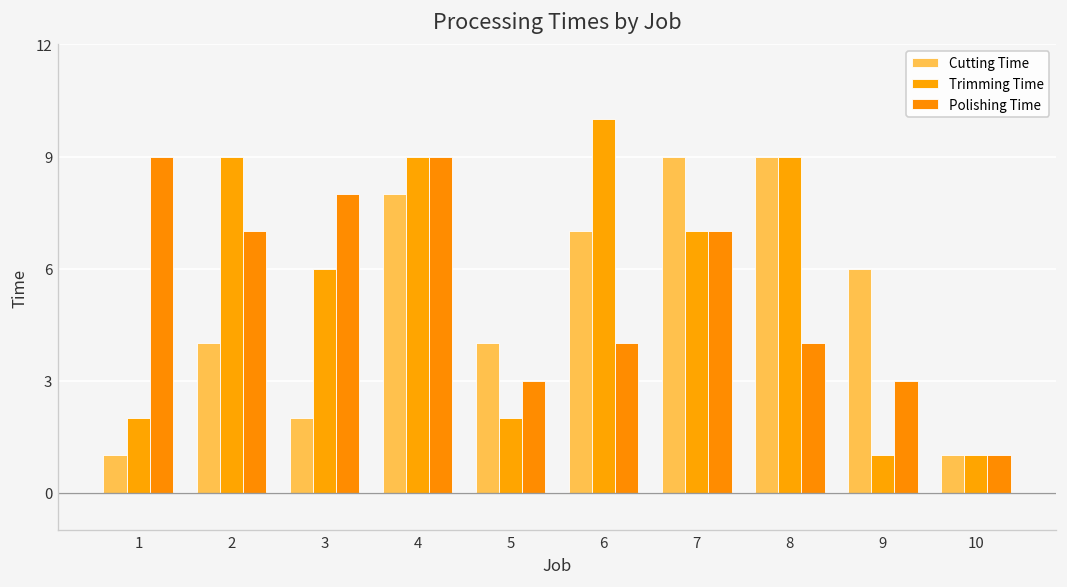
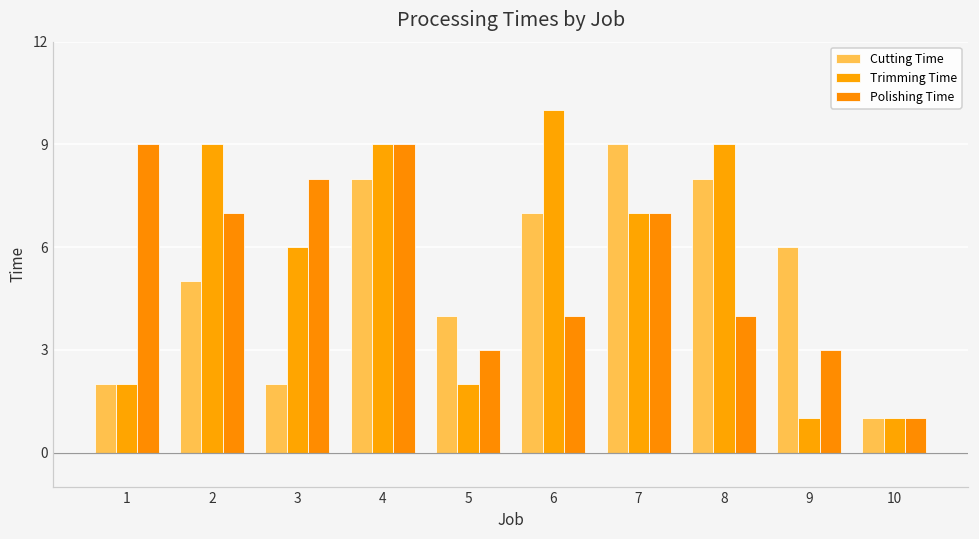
  {
    "Cutting Time": {
-     "1": 1,
-     "2": 4,
+     "1": 2,
+     "2": 5,
      "3": 2,
      "4": 8,
      "5": 4,
      "6": 7,
      "7": 9,
-     "8": 9,
+     "8": 8,
      "9": 6,
      "10": 1
    }
  }
